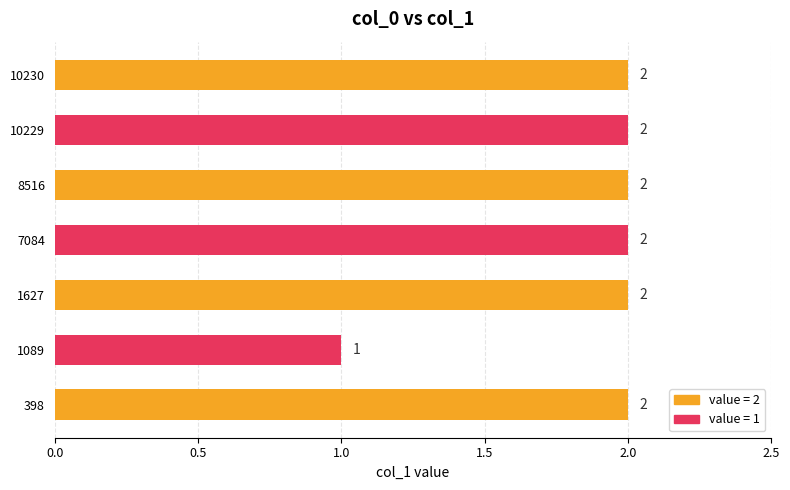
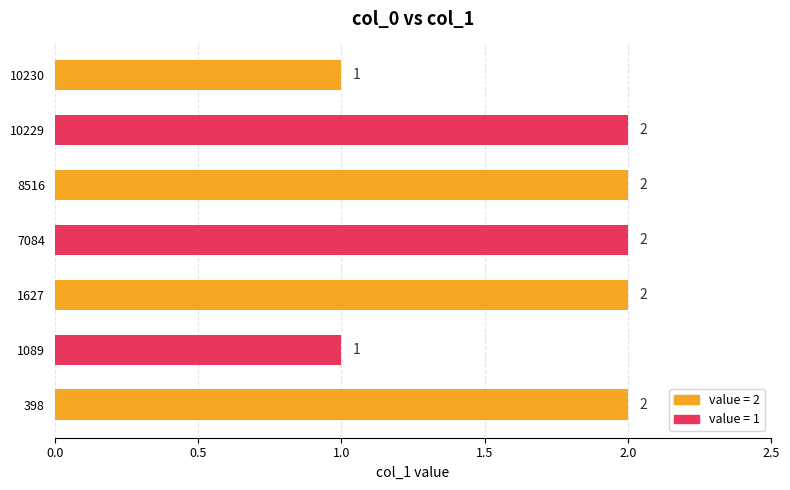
  {
-   "10230": 2,
+   "10230": 1,
    "10229": 2,
    "8516": 2,
    "7084": 2,
    "1627": 2,
    "1089": 1,
    "398": 2
  }
